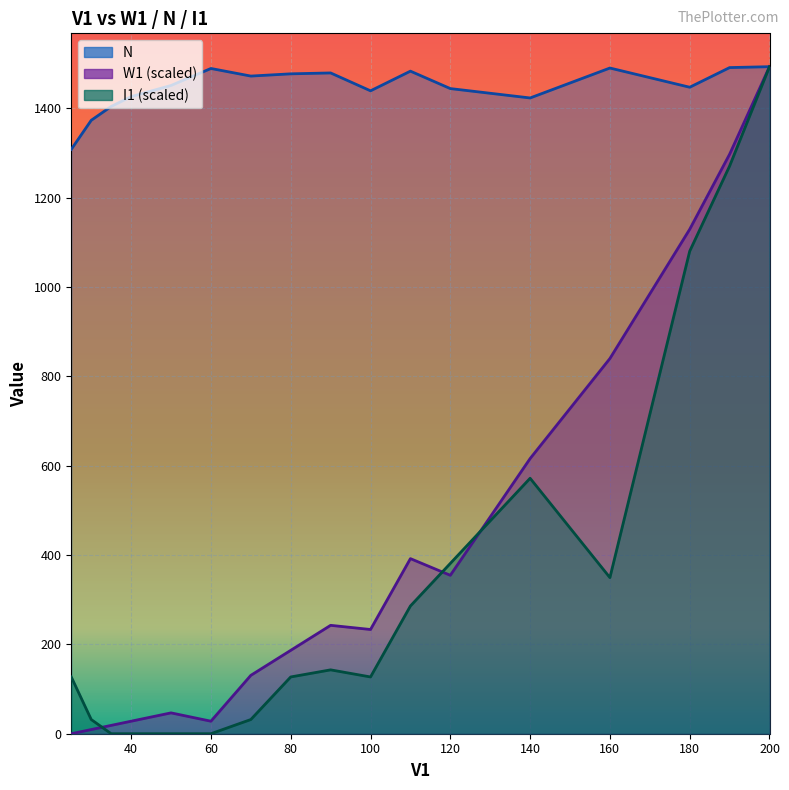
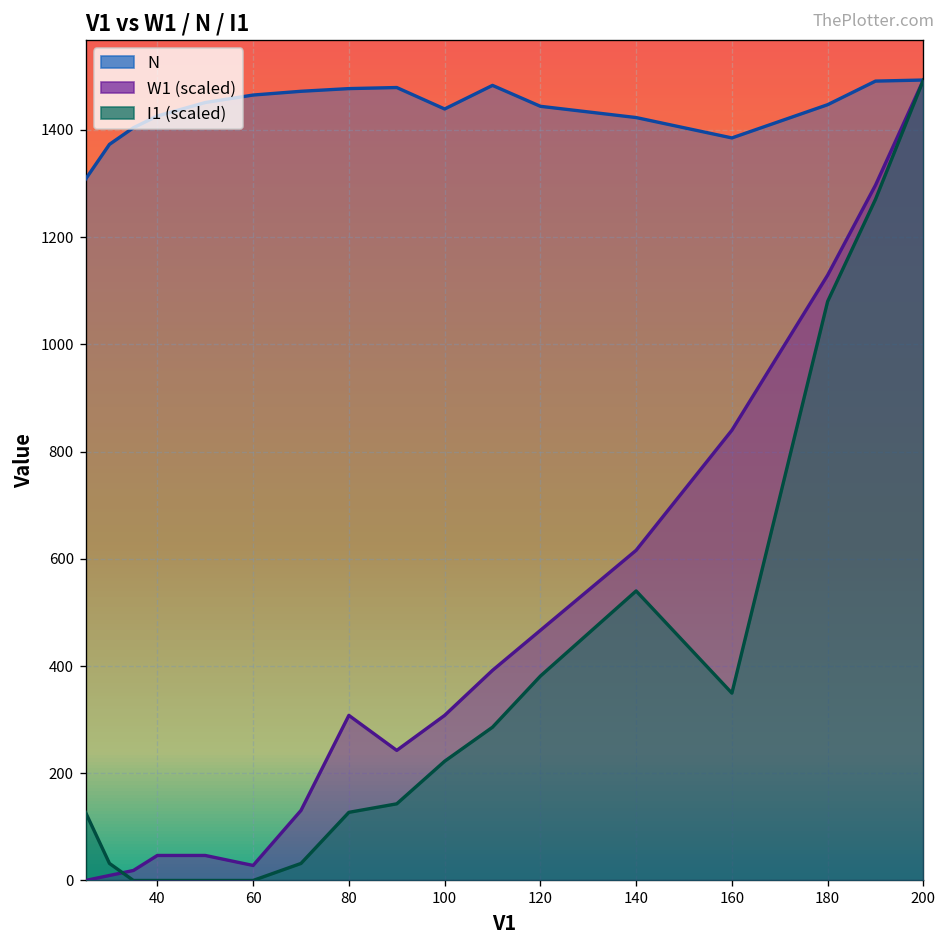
  {
    "N": {
-     "60": 1490,
+     "60": 1470,
      "80": 1480,
      "100": 1440,
      "120": 1440,
      "140": 1420,
-     "160": 1490,
+     "160": 1390,
      "180": 1450
    },
    "W1 (scaled)": {
-     "40": 30,
+     "40": 50,
      "60": 30,
-     "80": 190,
-     "100": 230,
-     "120": 350,
+     "80": 310,
+     "100": 310,
+     "120": 470,
      "140": 620,
      "160": 840,
      "180": 1130
    },
    "I1 (scaled)": {
      "40": 0,
      "60": 0,
      "80": 130,
-     "100": 130,
+     "100": 220,
      "120": 380,
-     "140": 570,
+     "140": 540,
      "160": 350,
      "180": 1080
    }
  }
